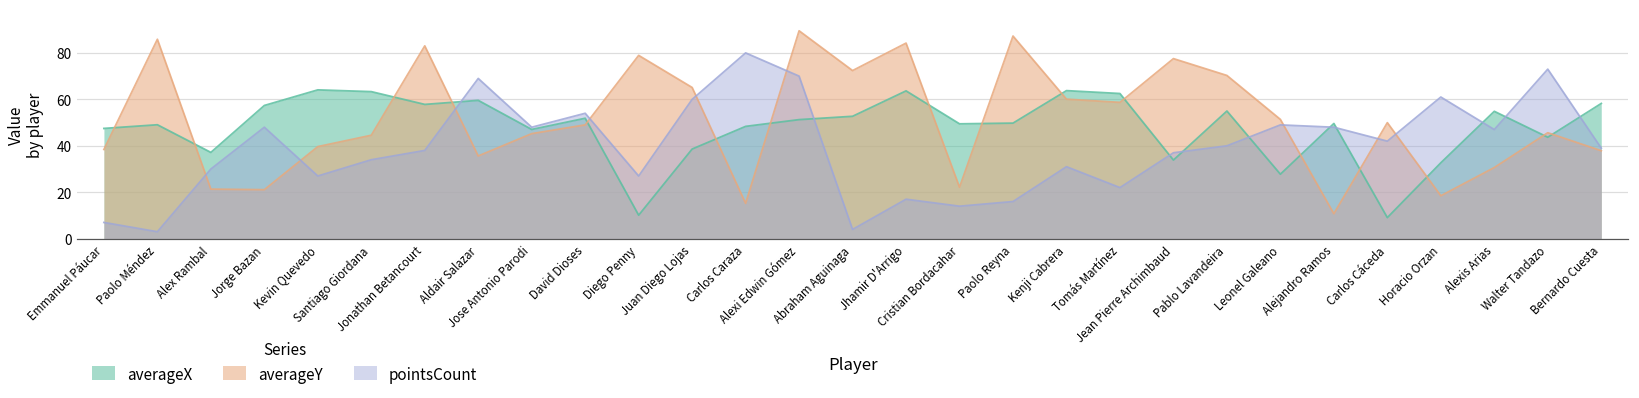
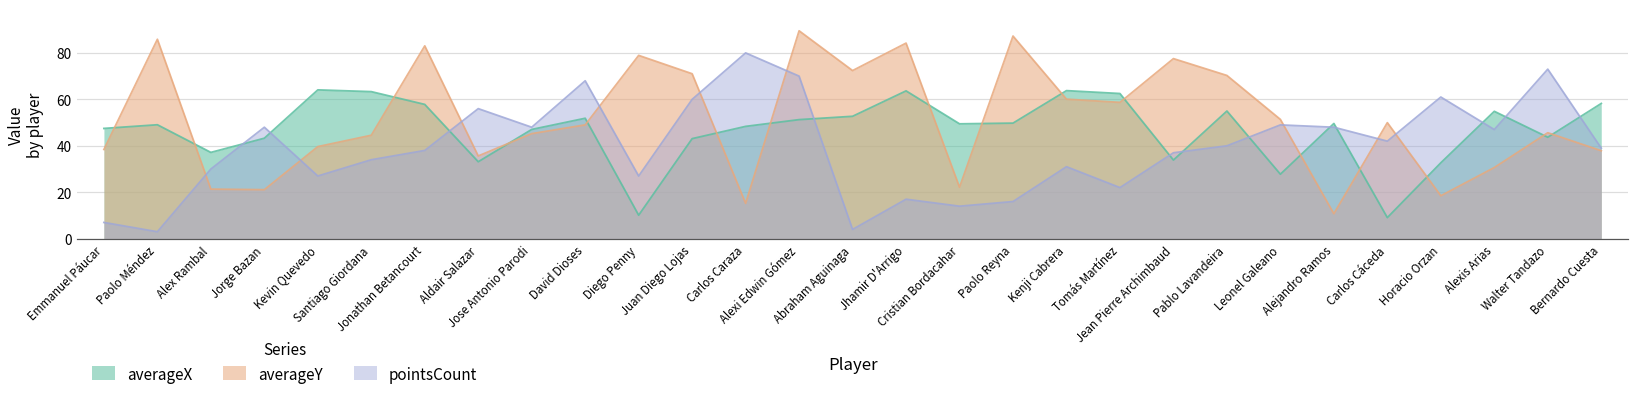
  {
    "averageX": {
      "Emmanuel Páucar": 47,
      "Paolo Méndez": 49,
      "Alex Rambal": 37,
-     "Jorge Bazan": 57,
+     "Jorge Bazan": 43,
      "Kevin Quevedo": 64,
      "Santiago Giordana": 63,
      "Jonathan Betancourt": 58,
-     "Aldair Salazar": 60,
+     "Aldair Salazar": 33,
      "David Dioses": 52,
      "Diego Penny": 10,
-     "Juan Diego Lojas": 39,
+     "Juan Diego Lojas": 43,
      "Carlos Caraza": 48,
      "Alexi Edwin Gómez": 51,
      "Abraham Aguinaga": 53,
      "Jhamir D'Arrigo": 64,
      "Cristian Bordacahar": 49,
      "Paolo Reyna": 50,
      "Kenji Cabrera": 64,
      "Tomás Martínez": 63,
      "Jean Pierre Archimbaud": 34,
      "Pablo Lavandeira": 55,
      "Leonel Galeano": 28,
      "Alejandro Ramos": 50,
      "Carlos Cáceda": 9,
      "Horacio Orzan": 33,
      "Alexis Arias": 55,
      "Walter Tandazo": 44,
      "Bernardo Cuesta": 58
    },
    "averageY": {
      "Emmanuel Páucar": 38,
      "Paolo Méndez": 86,
      "Alex Rambal": 21,
      "Jorge Bazan": 21,
      "Kevin Quevedo": 40,
      "Santiago Giordana": 45,
      "Jonathan Betancourt": 83,
      "Aldair Salazar": 36,
      "Jose Antonio Parodi": 45,
      "David Dioses": 49,
      "Diego Penny": 79,
-     "Juan Diego Lojas": 65,
+     "Juan Diego Lojas": 71,
      "Carlos Caraza": 15,
      "Alexi Edwin Gómez": 90,
      "Abraham Aguinaga": 72,
      "Jhamir D'Arrigo": 84,
      "Cristian Bordacahar": 22,
      "Paolo Reyna": 87,
      "Kenji Cabrera": 60,
      "Tomás Martínez": 59,
      "Jean Pierre Archimbaud": 78,
      "Pablo Lavandeira": 70,
      "Leonel Galeano": 51,
      "Alejandro Ramos": 11,
      "Carlos Cáceda": 50,
      "Horacio Orzan": 18,
      "Alexis Arias": 31,
      "Walter Tandazo": 46
    },
    "pointsCount": {
      "Emmanuel Páucar": 7,
      "Paolo Méndez": 3,
      "Alex Rambal": 30,
      "Jorge Bazan": 48,
      "Kevin Quevedo": 27,
      "Santiago Giordana": 34,
      "Jonathan Betancourt": 38,
-     "Aldair Salazar": 69,
-     "David Dioses": 54,
+     "Aldair Salazar": 56,
+     "David Dioses": 68,
      "Diego Penny": 27,
      "Juan Diego Lojas": 60,
      "Carlos Caraza": 80,
      "Alexi Edwin Gómez": 70,
      "Abraham Aguinaga": 4,
      "Jhamir D'Arrigo": 17,
      "Cristian Bordacahar": 14,
      "Paolo Reyna": 16,
      "Kenji Cabrera": 31,
      "Tomás Martínez": 22,
      "Jean Pierre Archimbaud": 37,
      "Pablo Lavandeira": 40,
      "Leonel Galeano": 49,
      "Alejandro Ramos": 48,
      "Carlos Cáceda": 42,
      "Horacio Orzan": 61,
      "Alexis Arias": 47,
      "Walter Tandazo": 73
    }
  }
